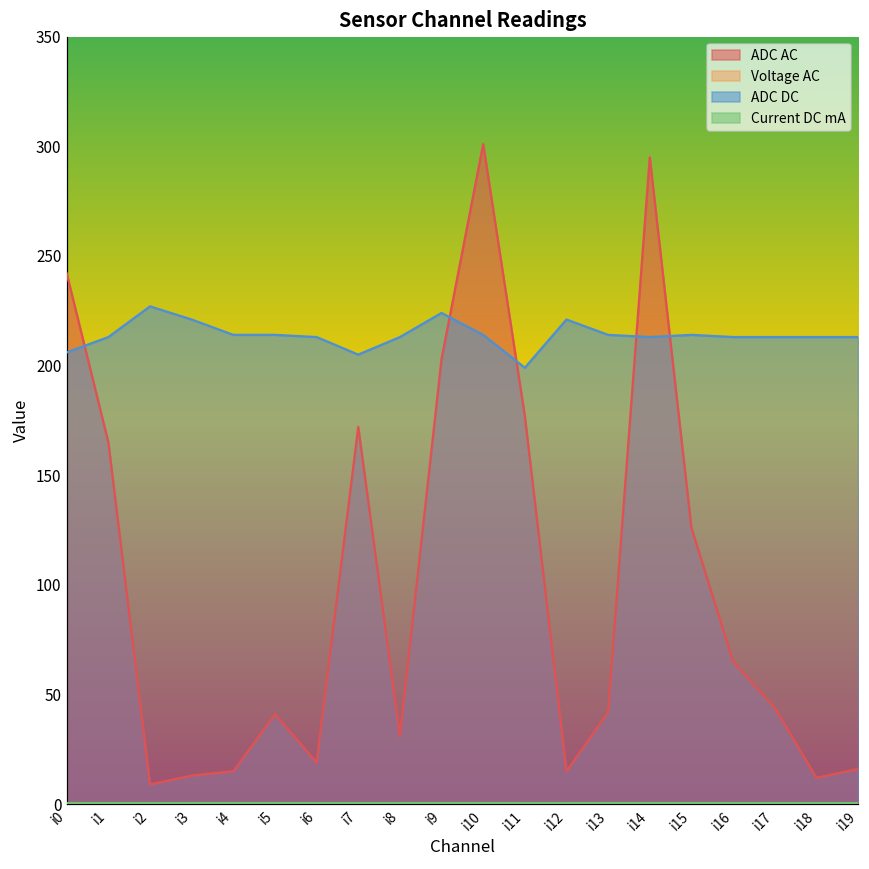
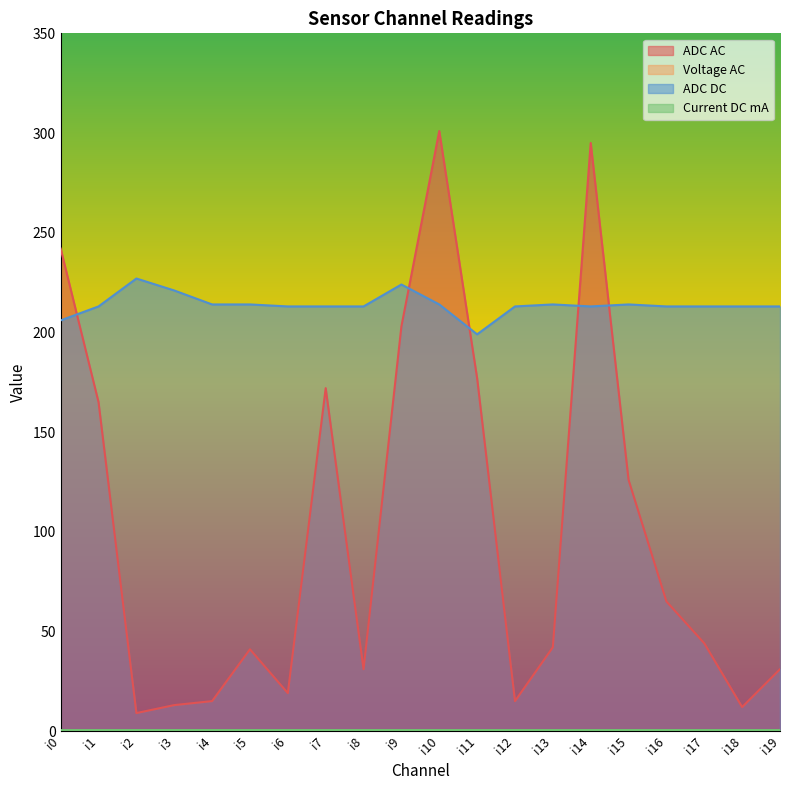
  {
    "ADC AC": {
      "i0": 242,
      "i1": 165,
      "i2": 9,
      "i3": 13,
      "i4": 15,
      "i5": 41,
      "i6": 19,
      "i7": 172,
      "i8": 31,
      "i9": 203,
      "i10": 301,
      "i11": 177,
      "i12": 15,
      "i13": 42,
      "i14": 295,
      "i15": 126,
      "i16": 65,
      "i17": 44,
      "i18": 12,
-     "i19": 16
+     "i19": 31
    },
    "ADC DC": {
      "i0": 206,
      "i1": 213,
      "i2": 227,
      "i3": 221,
      "i4": 214,
      "i5": 214,
      "i6": 213,
-     "i7": 205,
+     "i7": 213,
      "i8": 213,
      "i9": 224,
      "i10": 214,
      "i11": 199,
-     "i12": 221,
+     "i12": 213,
      "i13": 214,
      "i14": 213,
      "i15": 214,
      "i16": 213,
      "i17": 213,
      "i18": 213,
      "i19": 213
    }
  }
